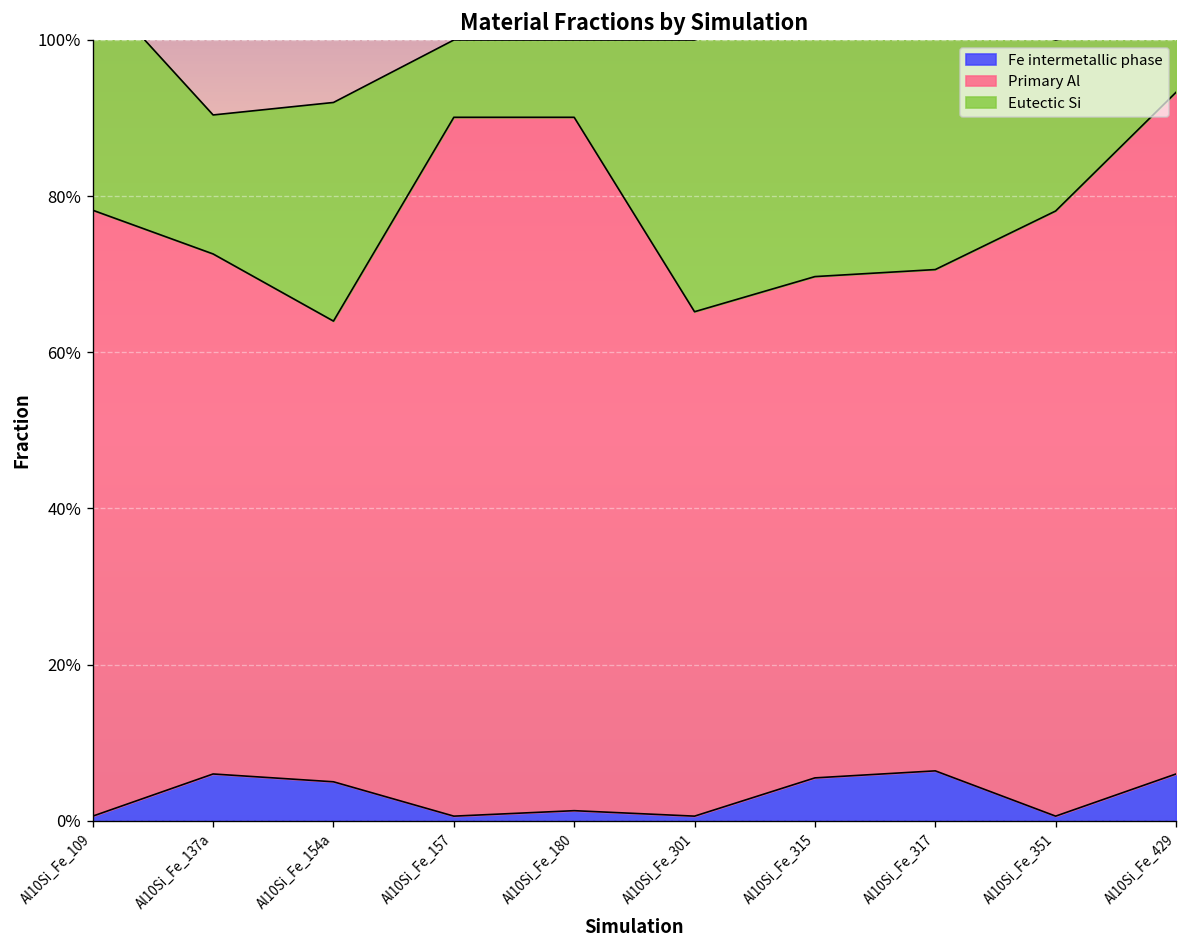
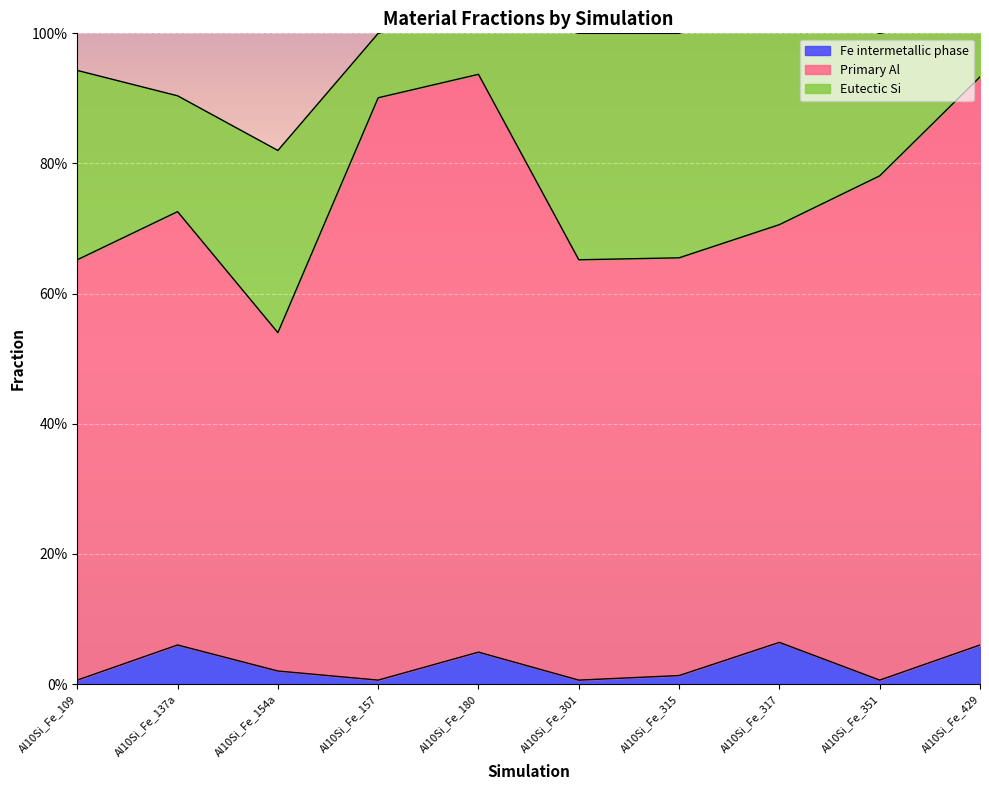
  {
    "Fe intermetallic phase": {
      "Al10Si_Fe_109": "1%",
      "Al10Si_Fe_137a": "6%",
-     "Al10Si_Fe_154a": "5%",
+     "Al10Si_Fe_154a": "2%",
      "Al10Si_Fe_157": "1%",
-     "Al10Si_Fe_180": "1%",
+     "Al10Si_Fe_180": "5%",
      "Al10Si_Fe_301": "1%",
-     "Al10Si_Fe_315": "6%",
+     "Al10Si_Fe_315": "1%",
      "Al10Si_Fe_317": "6%",
      "Al10Si_Fe_351": "1%",
      "Al10Si_Fe_429": "6%"
    },
    "Primary Al": {
-     "Al10Si_Fe_109": "78%",
+     "Al10Si_Fe_109": "65%",
      "Al10Si_Fe_137a": "67%",
-     "Al10Si_Fe_154a": "59%",
+     "Al10Si_Fe_154a": "52%",
      "Al10Si_Fe_157": "90%",
      "Al10Si_Fe_180": "89%",
      "Al10Si_Fe_301": "65%",
      "Al10Si_Fe_315": "64%",
      "Al10Si_Fe_317": "64%",
      "Al10Si_Fe_351": "78%",
      "Al10Si_Fe_429": "87%"
    },
    "Eutectic Si": {
      "Al10Si_Fe_137a": "18%",
      "Al10Si_Fe_154a": "28%",
      "Al10Si_Fe_157": "10%",
      "Al10Si_Fe_301": "35%",
      "Al10Si_Fe_351": "22%"
    }
  }
